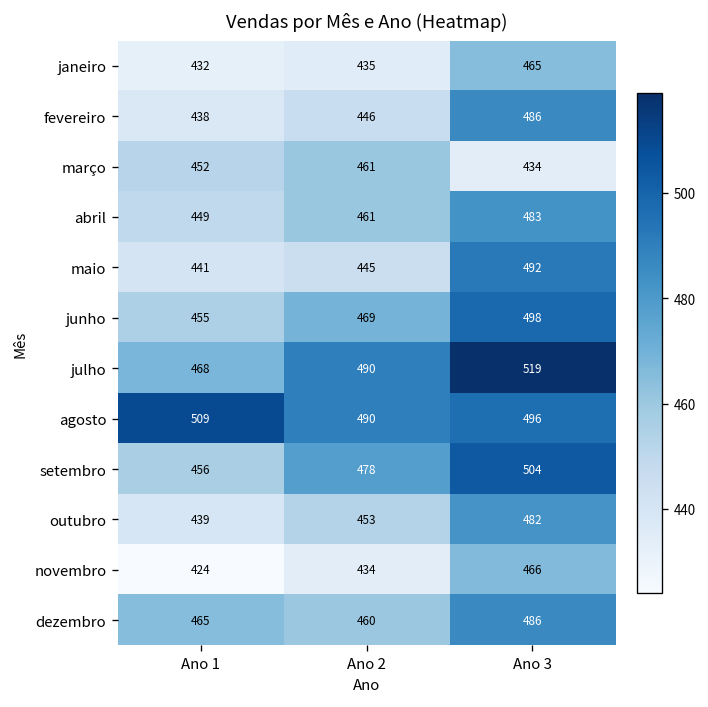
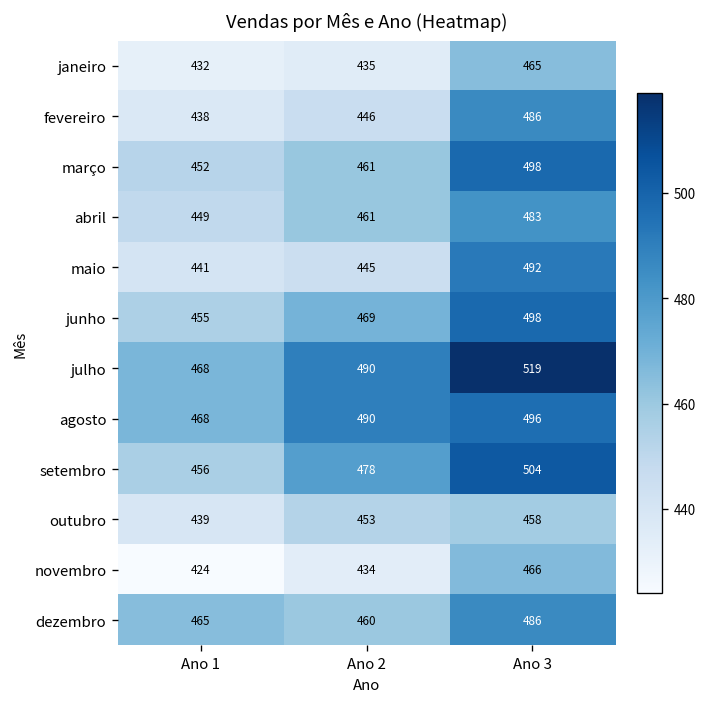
  {
    "janeiro": {
      "Ano 1": 432,
      "Ano 2": 435,
      "Ano 3": 465
    },
    "fevereiro": {
      "Ano 1": 438,
      "Ano 2": 446,
      "Ano 3": 486
    },
    "março": {
      "Ano 1": 452,
      "Ano 2": 461,
-     "Ano 3": 434
+     "Ano 3": 498
    },
    "abril": {
      "Ano 1": 449,
      "Ano 2": 461,
      "Ano 3": 483
    },
    "maio": {
      "Ano 1": 441,
      "Ano 2": 445,
      "Ano 3": 492
    },
    "junho": {
      "Ano 1": 455,
      "Ano 2": 469,
      "Ano 3": 498
    },
    "julho": {
      "Ano 1": 468,
      "Ano 2": 490,
      "Ano 3": 519
    },
    "agosto": {
-     "Ano 1": 509,
+     "Ano 1": 468,
      "Ano 2": 490,
      "Ano 3": 496
    },
    "setembro": {
      "Ano 1": 456,
      "Ano 2": 478,
      "Ano 3": 504
    },
    "outubro": {
      "Ano 1": 439,
      "Ano 2": 453,
-     "Ano 3": 482
+     "Ano 3": 458
    },
    "novembro": {
      "Ano 1": 424,
      "Ano 2": 434,
      "Ano 3": 466
    },
    "dezembro": {
      "Ano 1": 465,
      "Ano 2": 460,
      "Ano 3": 486
    }
  }
